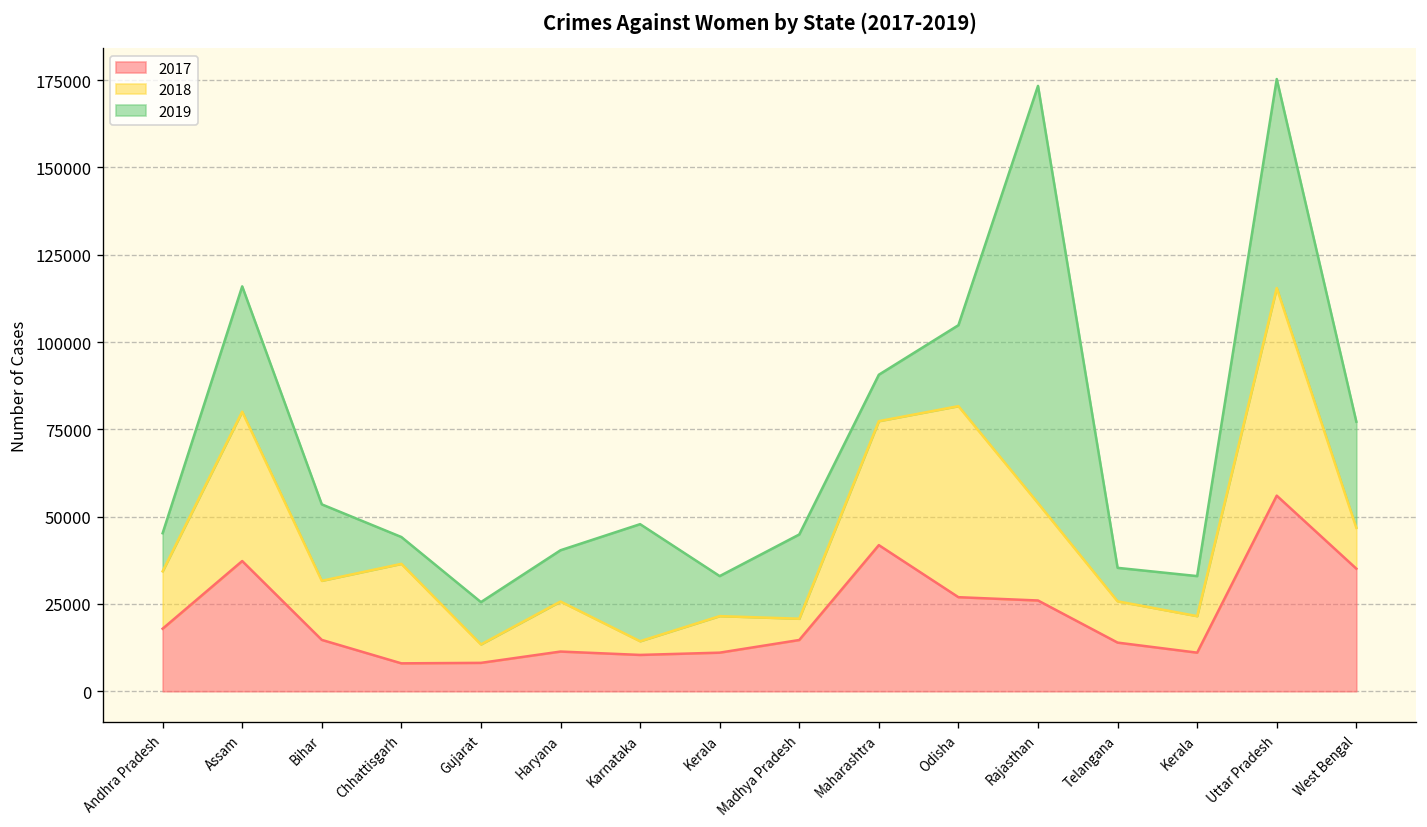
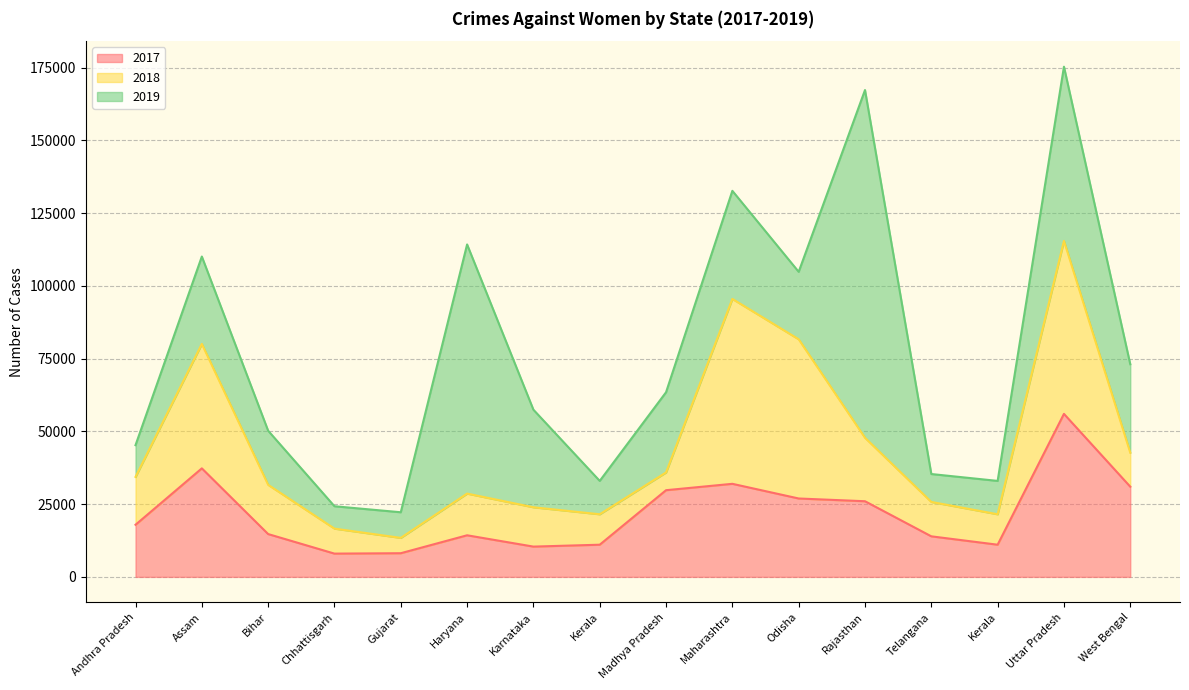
  {
    "2017": {
      "Andhra Pradesh": 18000,
      "Assam": 37000,
      "Bihar": 15000,
      "Chhattisgarh": 8000,
      "Gujarat": 8000,
-     "Haryana": 11000,
+     "Haryana": 14000,
      "Karnataka": 10000,
-     "Madhya Pradesh": 15000,
-     "Maharashtra": 42000,
+     "Madhya Pradesh": 30000,
+     "Maharashtra": 32000,
      "Odisha": 27000,
      "Rajasthan": 26000,
      "Telangana": 14000,
      "Uttar Pradesh": 56000,
-     "West Bengal": 35000
+     "West Bengal": 31000
    },
    "2018": {
      "Andhra Pradesh": 16000,
      "Assam": 43000,
      "Bihar": 17000,
-     "Chhattisgarh": 28000,
+     "Chhattisgarh": 9000,
      "Gujarat": 5000,
      "Haryana": 14000,
-     "Karnataka": 4000,
+     "Karnataka": 14000,
      "Madhya Pradesh": 6000,
-     "Maharashtra": 35000,
+     "Maharashtra": 64000,
      "Odisha": 55000,
-     "Rajasthan": 28000,
+     "Rajasthan": 22000,
      "Telangana": 12000,
      "Uttar Pradesh": 59000,
      "West Bengal": 12000
    },
    "2019": {
      "Andhra Pradesh": 11000,
-     "Assam": 36000,
-     "Bihar": 22000,
+     "Assam": 30000,
+     "Bihar": 19000,
      "Chhattisgarh": 8000,
-     "Gujarat": 12000,
-     "Haryana": 15000,
+     "Gujarat": 9000,
+     "Haryana": 86000,
      "Karnataka": 34000,
-     "Madhya Pradesh": 24000,
-     "Maharashtra": 13000,
+     "Madhya Pradesh": 28000,
+     "Maharashtra": 37000,
      "Odisha": 23000,
      "Rajasthan": 119000,
      "Telangana": 10000,
      "Uttar Pradesh": 60000,
      "West Bengal": 30000
    }
  }
